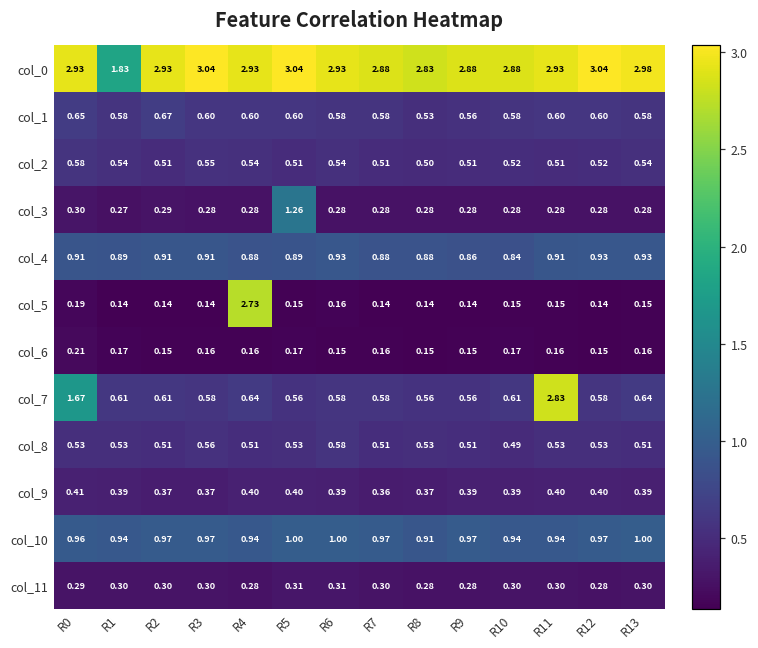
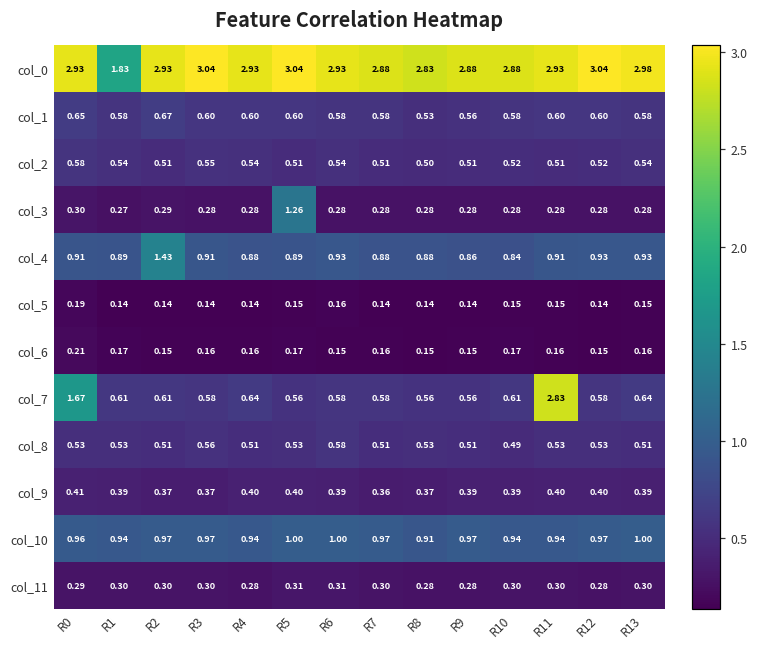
  {
    "col_0": {
      "R0": 2.93,
      "R1": 1.83,
      "R2": 2.93,
      "R3": 3.04,
      "R4": 2.93,
      "R5": 3.04,
      "R6": 2.93,
      "R7": 2.88,
      "R8": 2.83,
      "R9": 2.88,
      "R10": 2.88,
      "R11": 2.93,
      "R12": 3.04,
      "R13": 2.98
    },
    "col_1": {
      "R0": 0.65,
      "R1": 0.58,
      "R2": 0.67,
      "R3": 0.60,
      "R4": 0.60,
      "R5": 0.60,
      "R6": 0.58,
      "R7": 0.58,
      "R8": 0.53,
      "R9": 0.56,
      "R10": 0.58,
      "R11": 0.60,
      "R12": 0.60,
      "R13": 0.58
    },
    "col_2": {
      "R0": 0.58,
      "R1": 0.54,
      "R2": 0.51,
      "R3": 0.55,
      "R4": 0.54,
      "R5": 0.51,
      "R6": 0.54,
      "R7": 0.51,
      "R8": 0.50,
      "R9": 0.51,
      "R10": 0.52,
      "R11": 0.51,
      "R12": 0.52,
      "R13": 0.54
    },
    "col_3": {
      "R0": 0.30,
      "R1": 0.27,
      "R2": 0.29,
      "R3": 0.28,
      "R4": 0.28,
      "R5": 1.26,
      "R6": 0.28,
      "R7": 0.28,
      "R8": 0.28,
      "R9": 0.28,
      "R10": 0.28,
      "R11": 0.28,
      "R12": 0.28,
      "R13": 0.28
    },
    "col_4": {
      "R0": 0.91,
      "R1": 0.89,
-     "R2": 0.91,
+     "R2": 1.43,
      "R3": 0.91,
      "R4": 0.88,
      "R5": 0.89,
      "R6": 0.93,
      "R7": 0.88,
      "R8": 0.88,
      "R9": 0.86,
      "R10": 0.84,
      "R11": 0.91,
      "R12": 0.93,
      "R13": 0.93
    },
    "col_5": {
      "R0": 0.19,
      "R1": 0.14,
      "R2": 0.14,
      "R3": 0.14,
-     "R4": 2.73,
+     "R4": 0.14,
      "R5": 0.15,
      "R6": 0.16,
      "R7": 0.14,
      "R8": 0.14,
      "R9": 0.14,
      "R10": 0.15,
      "R11": 0.15,
      "R12": 0.14,
      "R13": 0.15
    },
    "col_6": {
      "R0": 0.21,
      "R1": 0.17,
      "R2": 0.15,
      "R3": 0.16,
      "R4": 0.16,
      "R5": 0.17,
      "R6": 0.15,
      "R7": 0.16,
      "R8": 0.15,
      "R9": 0.15,
      "R10": 0.17,
      "R11": 0.16,
      "R12": 0.15,
      "R13": 0.16
    },
    "col_7": {
      "R0": 1.67,
      "R1": 0.61,
      "R2": 0.61,
      "R3": 0.58,
      "R4": 0.64,
      "R5": 0.56,
      "R6": 0.58,
      "R7": 0.58,
      "R8": 0.56,
      "R9": 0.56,
      "R10": 0.61,
      "R11": 2.83,
      "R12": 0.58,
      "R13": 0.64
    },
    "col_8": {
      "R0": 0.53,
      "R1": 0.53,
      "R2": 0.51,
      "R3": 0.56,
      "R4": 0.51,
      "R5": 0.53,
      "R6": 0.58,
      "R7": 0.51,
      "R8": 0.53,
      "R9": 0.51,
      "R10": 0.49,
      "R11": 0.53,
      "R12": 0.53,
      "R13": 0.51
    },
    "col_9": {
      "R0": 0.41,
      "R1": 0.39,
      "R2": 0.37,
      "R3": 0.37,
      "R4": 0.40,
      "R5": 0.40,
      "R6": 0.39,
      "R7": 0.36,
      "R8": 0.37,
      "R9": 0.39,
      "R10": 0.39,
      "R11": 0.40,
      "R12": 0.40,
      "R13": 0.39
    },
    "col_10": {
      "R0": 0.96,
      "R1": 0.94,
      "R2": 0.97,
      "R3": 0.97,
      "R4": 0.94,
      "R5": 1.00,
      "R6": 1.00,
      "R7": 0.97,
      "R8": 0.91,
      "R9": 0.97,
      "R10": 0.94,
      "R11": 0.94,
      "R12": 0.97,
      "R13": 1.00
    },
    "col_11": {
      "R0": 0.29,
      "R1": 0.30,
      "R2": 0.30,
      "R3": 0.30,
      "R4": 0.28,
      "R5": 0.31,
      "R6": 0.31,
      "R7": 0.30,
      "R8": 0.28,
      "R9": 0.28,
      "R10": 0.30,
      "R11": 0.30,
      "R12": 0.28,
      "R13": 0.30
    }
  }
